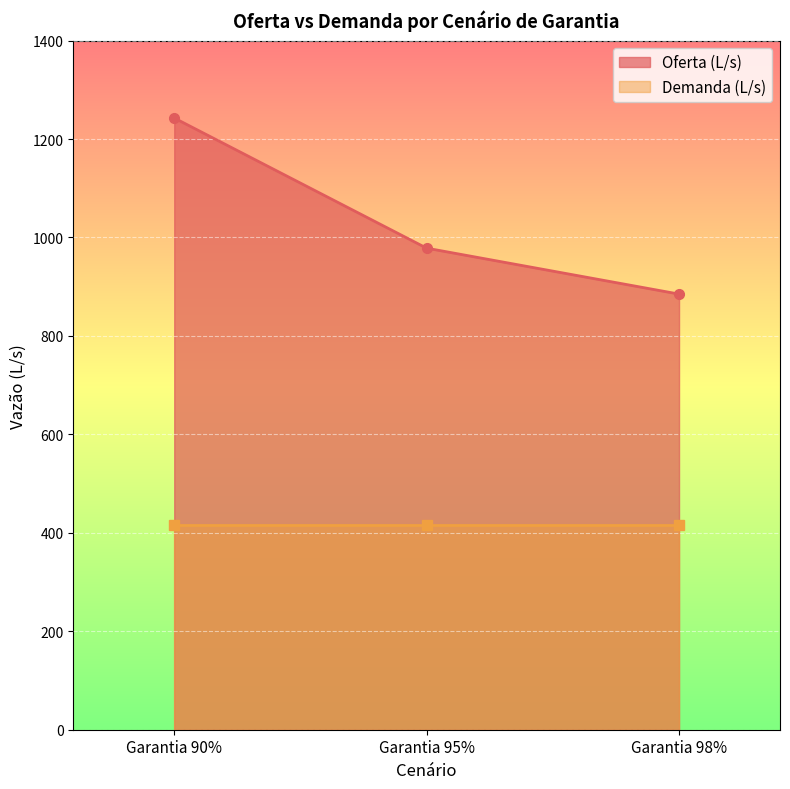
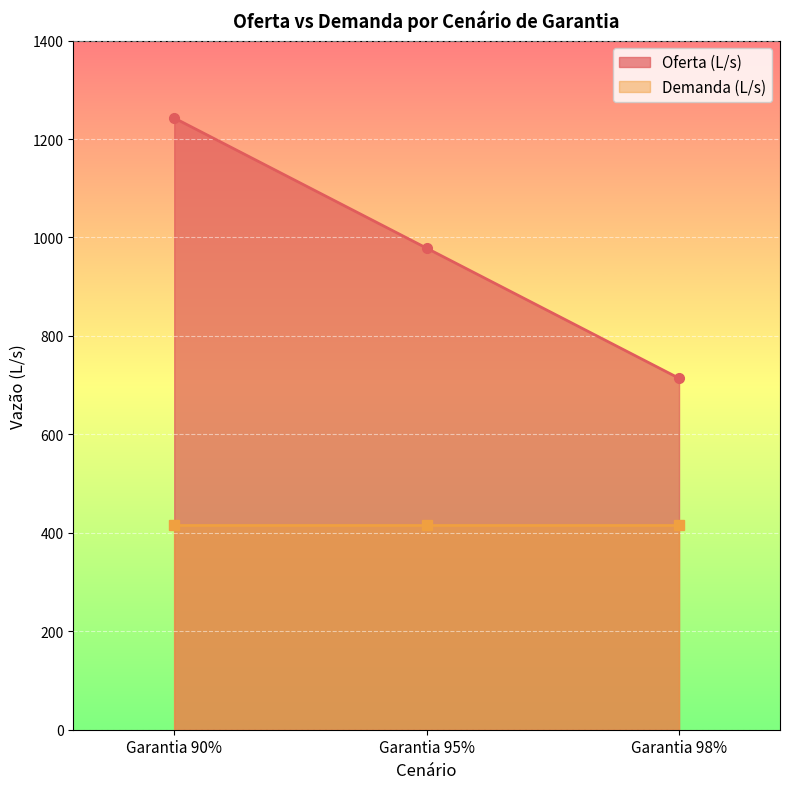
  {
    "Oferta (L/s)": {
      "Garantia 90%": 1240,
      "Garantia 95%": 980,
-     "Garantia 98%": 890
+     "Garantia 98%": 710
    },
    "Demanda (L/s)": {
      "Garantia 90%": 420,
      "Garantia 95%": 420,
      "Garantia 98%": 420
    }
  }
